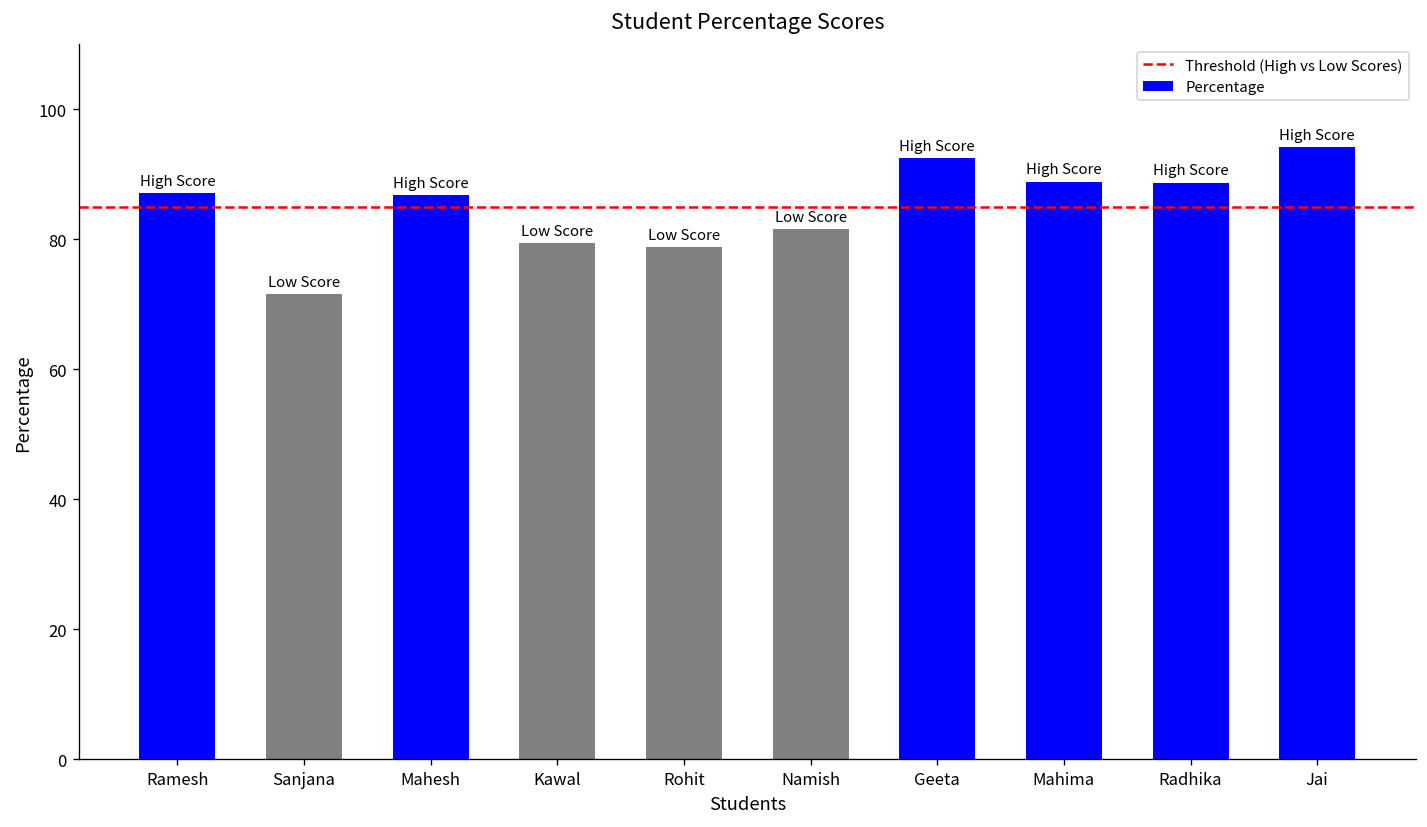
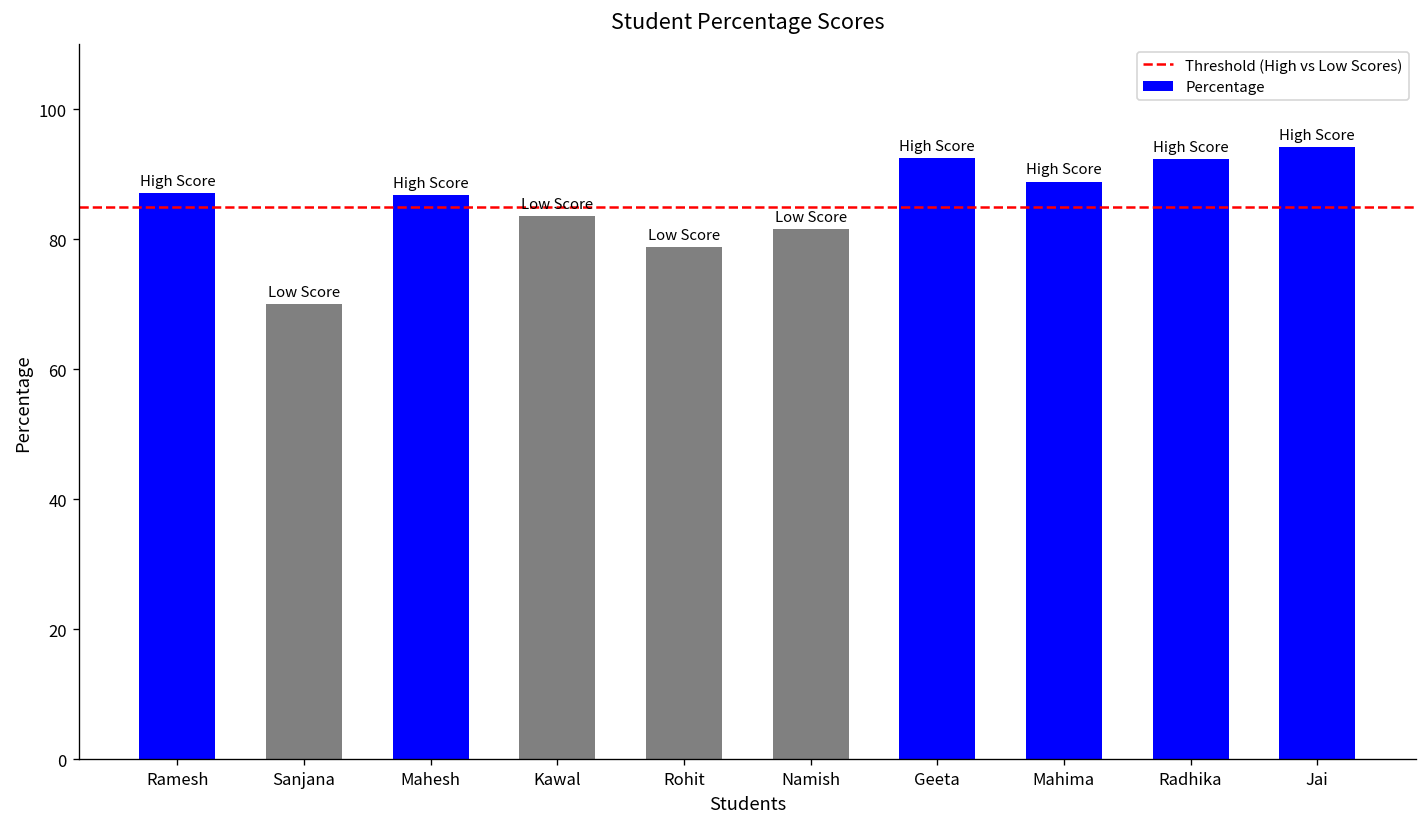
  {
    "Ramesh": 87,
-   "Sanjana": 72,
+   "Sanjana": 70,
    "Mahesh": 87,
-   "Kawal": 79,
+   "Kawal": 84,
    "Rohit": 79,
    "Namish": 82,
    "Geeta": 93,
    "Mahima": 89,
-   "Radhika": 89,
+   "Radhika": 92,
    "Jai": 94
  }
